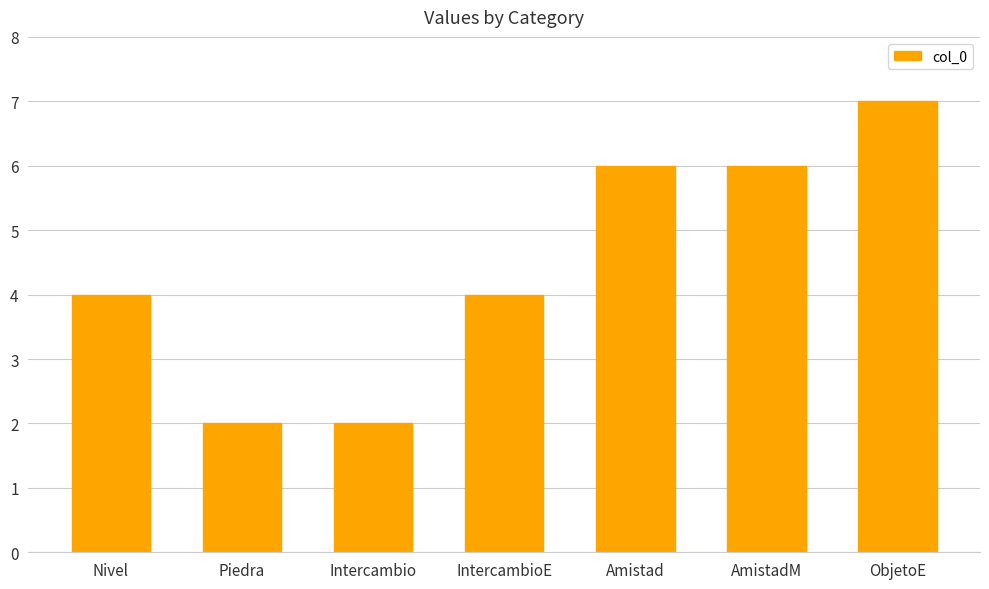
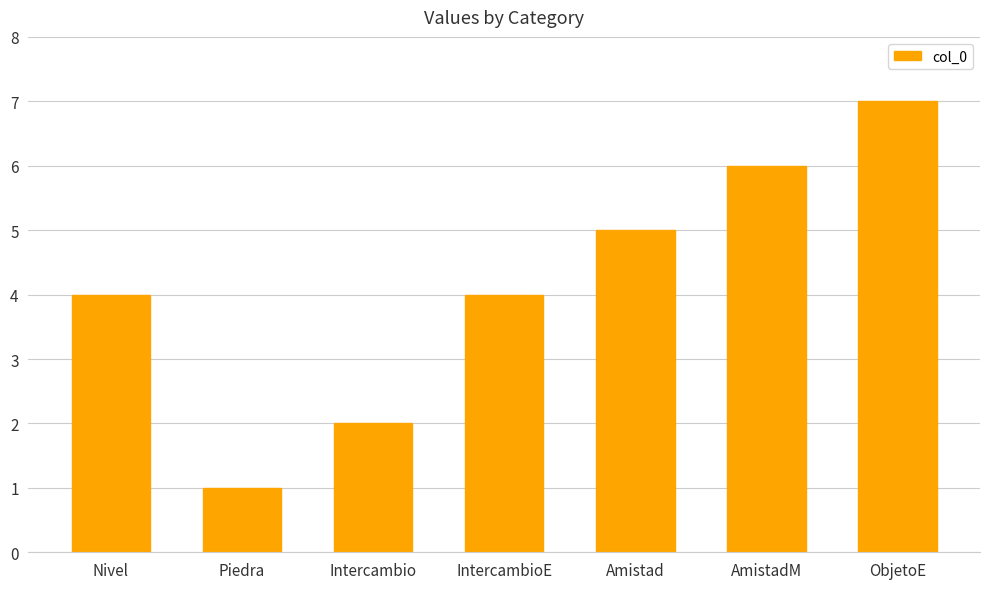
  {
    "Nivel": 4,
-   "Piedra": 2,
+   "Piedra": 1,
    "Intercambio": 2,
    "IntercambioE": 4,
-   "Amistad": 6,
+   "Amistad": 5,
    "AmistadM": 6,
    "ObjetoE": 7
  }
